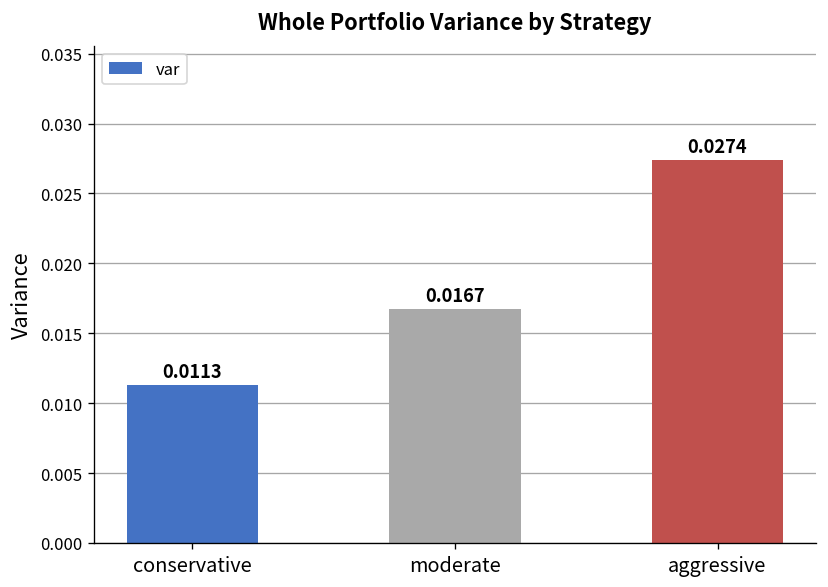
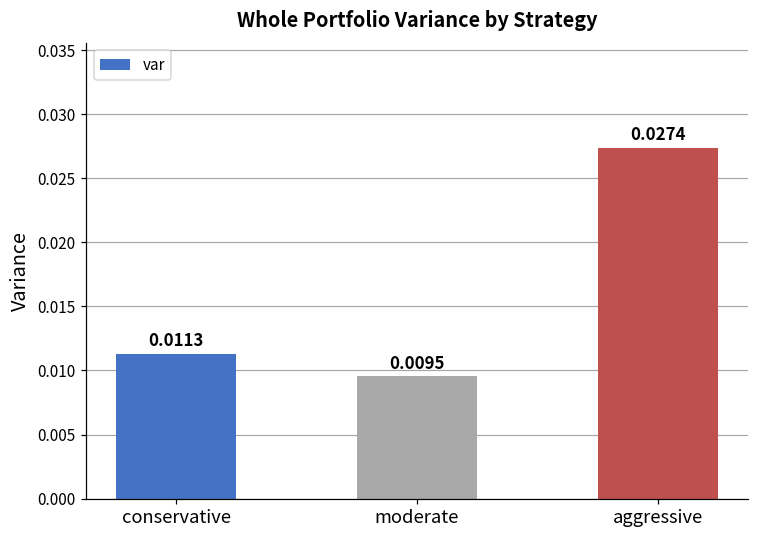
  {
    "conservative": 0.0113,
-   "moderate": 0.0167,
+   "moderate": 0.0095,
    "aggressive": 0.0274
  }
